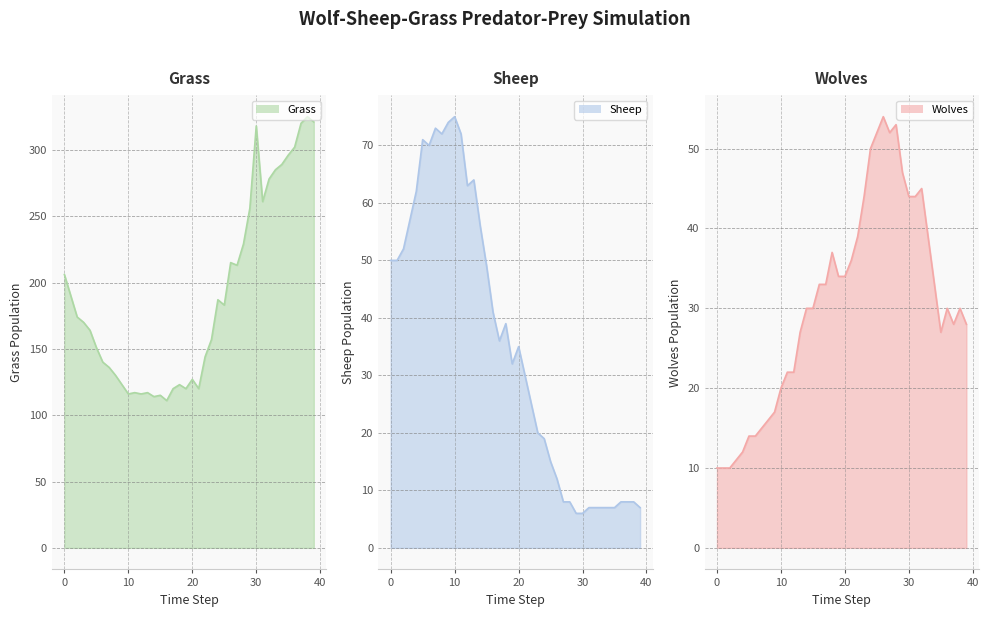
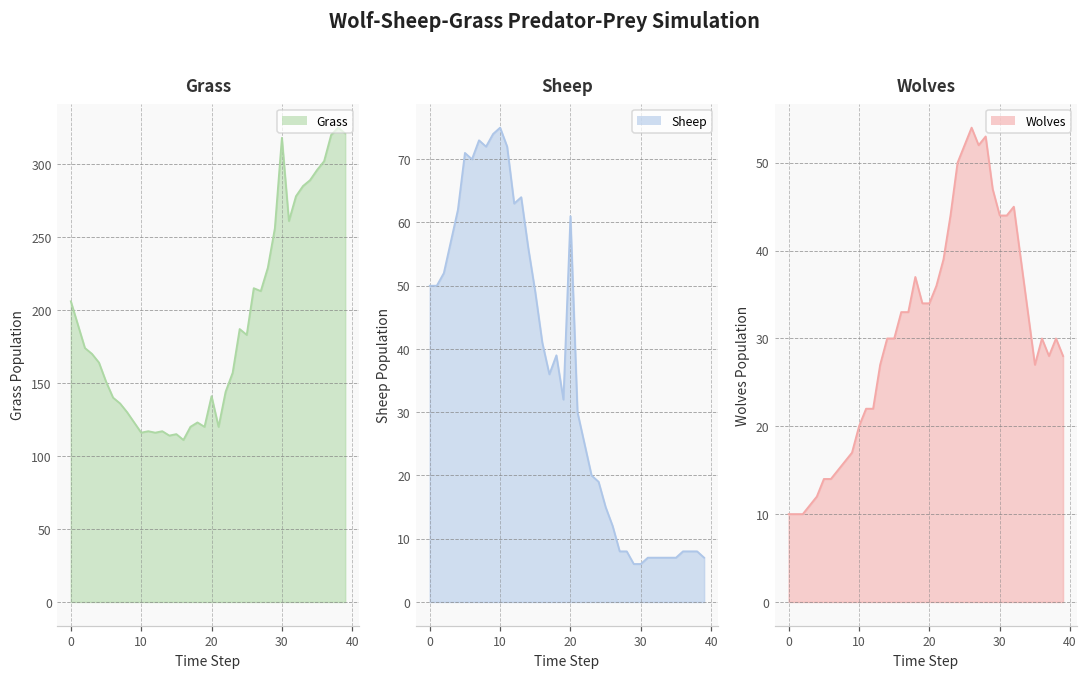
  {
    "Grass": {
      "0": 206,
      "10": 116,
-     "20": 127,
+     "20": 141,
      "30": 318
    },
    "Sheep": {
      "0": 50,
      "10": 75,
-     "20": 35,
+     "20": 61,
      "30": 6
    },
    "Wolves": {
      "0": 10,
      "10": 20,
      "20": 34,
      "30": 44
    }
  }
